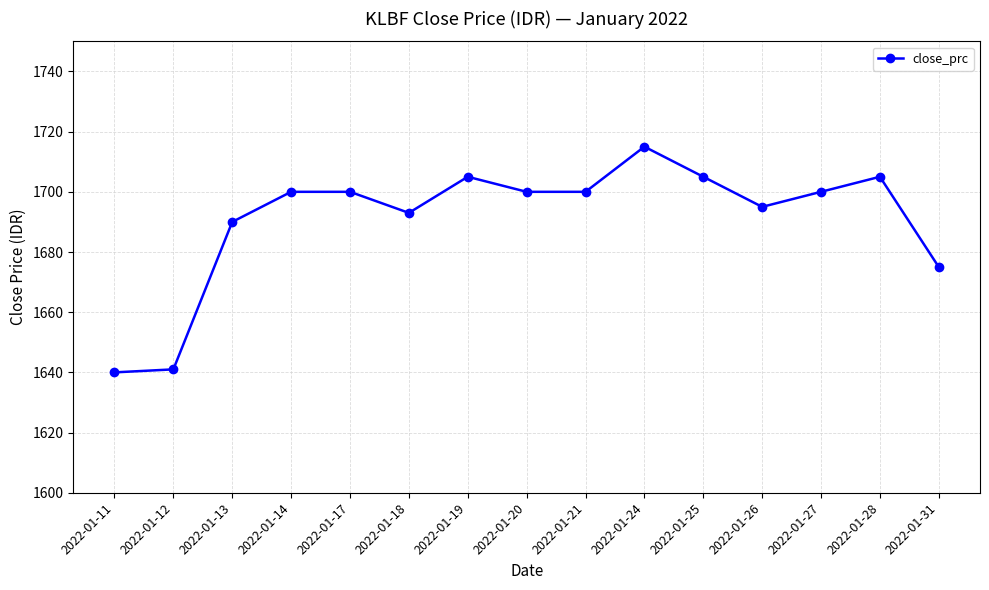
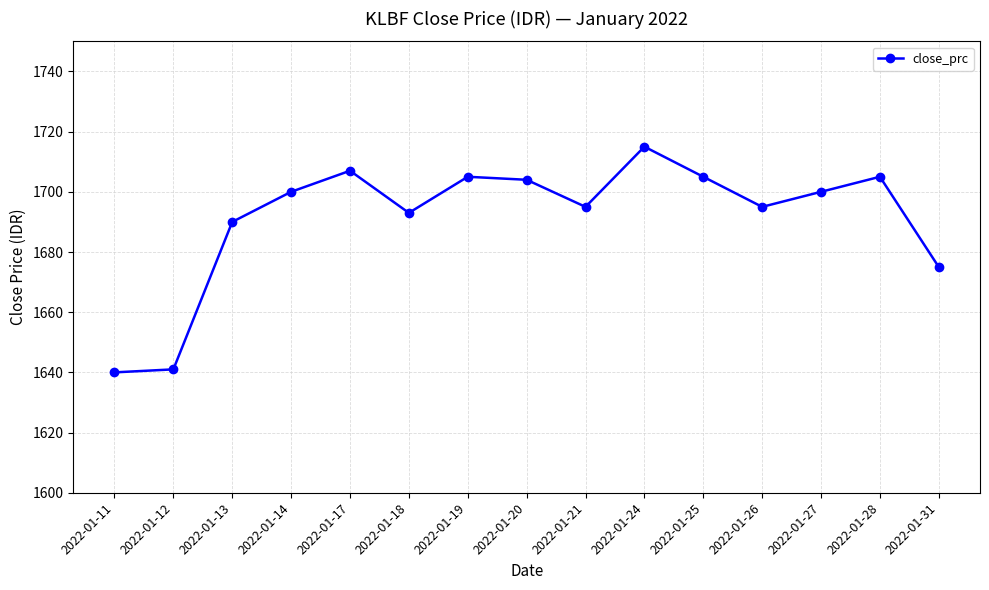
  {
    "2022-01-11": 1640,
    "2022-01-12": 1641,
    "2022-01-13": 1690,
    "2022-01-14": 1700,
-   "2022-01-17": 1700,
+   "2022-01-17": 1707,
    "2022-01-18": 1693,
    "2022-01-19": 1705,
-   "2022-01-20": 1700,
-   "2022-01-21": 1700,
+   "2022-01-20": 1704,
+   "2022-01-21": 1695,
    "2022-01-24": 1715,
    "2022-01-25": 1705,
    "2022-01-26": 1695,
    "2022-01-27": 1700,
    "2022-01-28": 1705,
    "2022-01-31": 1675
  }
